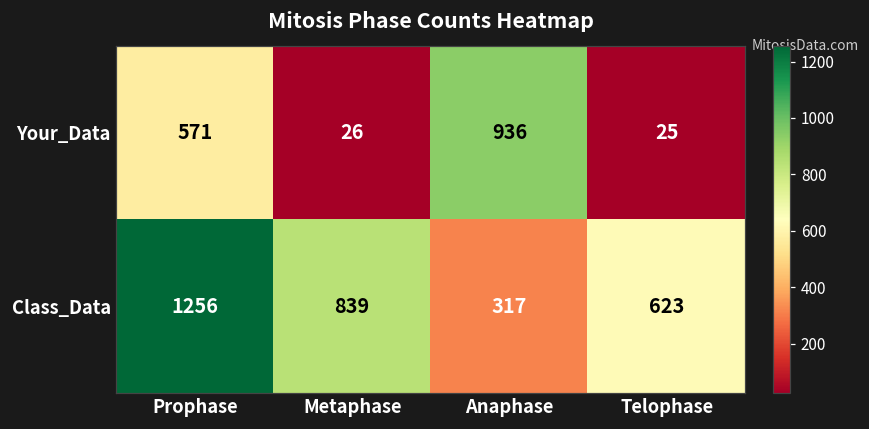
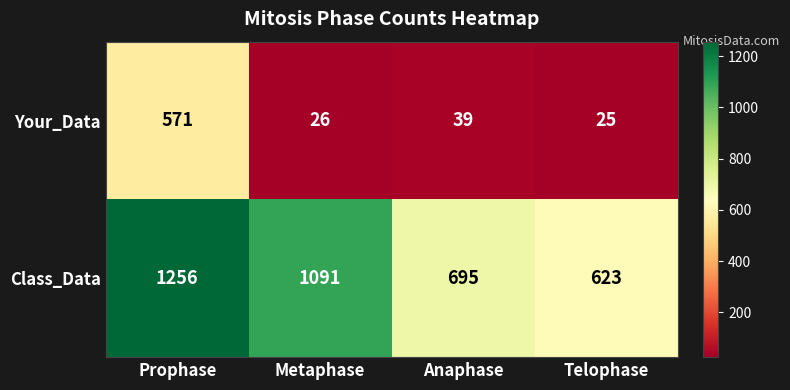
  {
    "Your_Data": {
      "Prophase": 571,
      "Metaphase": 26,
-     "Anaphase": 936,
+     "Anaphase": 39,
      "Telophase": 25
    },
    "Class_Data": {
      "Prophase": 1256,
-     "Metaphase": 839,
-     "Anaphase": 317,
+     "Metaphase": 1091,
+     "Anaphase": 695,
      "Telophase": 623
    }
  }
